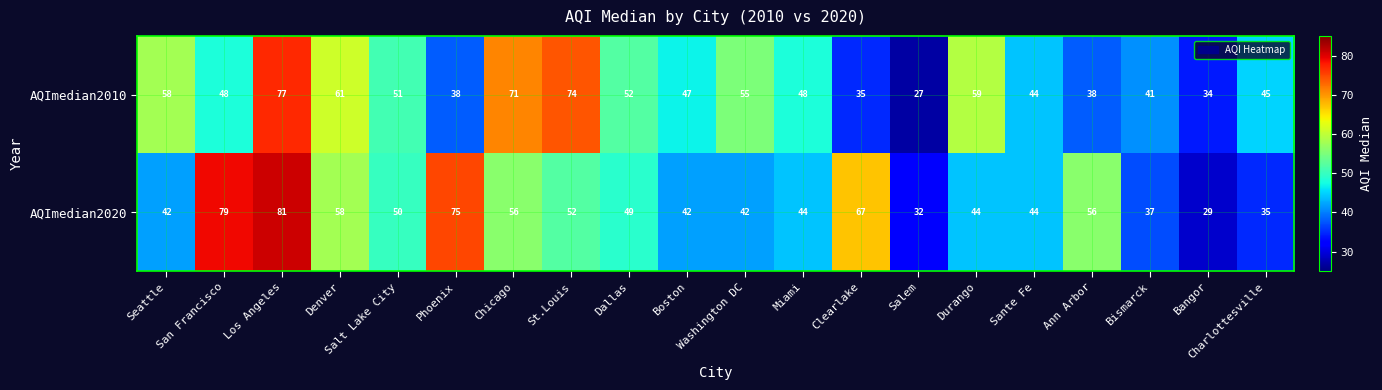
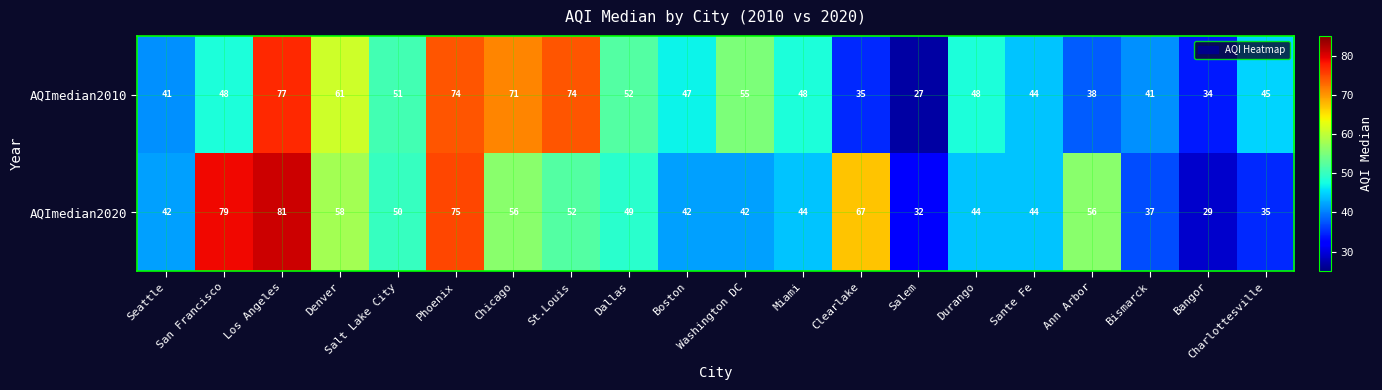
  {
    "AQImedian2010": {
-     "Seattle": 58,
+     "Seattle": 41,
      "San Francisco": 48,
      "Los Angeles": 77,
      "Denver": 61,
      "Salt Lake City": 51,
-     "Phoenix": 38,
+     "Phoenix": 74,
      "Chicago": 71,
      "St.Louis": 74,
      "Dallas": 52,
      "Boston": 47,
      "Washington DC": 55,
      "Miami": 48,
      "Clearlake": 35,
      "Salem": 27,
-     "Durango": 59,
+     "Durango": 48,
      "Sante Fe": 44,
      "Ann Arbor": 38,
      "Bismarck": 41,
      "Bangor": 34,
      "Charlottesville": 45
    },
    "AQImedian2020": {
      "Seattle": 42,
      "San Francisco": 79,
      "Los Angeles": 81,
      "Denver": 58,
      "Salt Lake City": 50,
      "Phoenix": 75,
      "Chicago": 56,
      "St.Louis": 52,
      "Dallas": 49,
      "Boston": 42,
      "Washington DC": 42,
      "Miami": 44,
      "Clearlake": 67,
      "Salem": 32,
      "Durango": 44,
      "Sante Fe": 44,
      "Ann Arbor": 56,
      "Bismarck": 37,
      "Bangor": 29,
      "Charlottesville": 35
    }
  }
